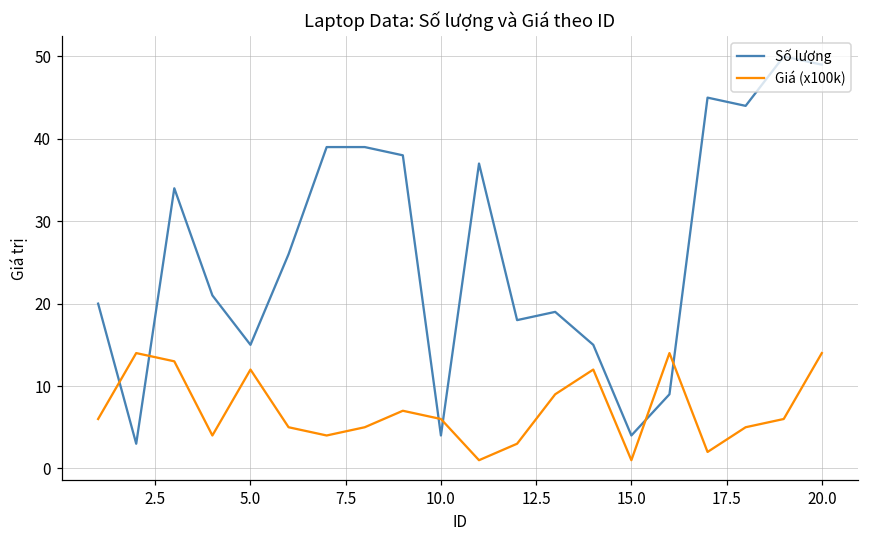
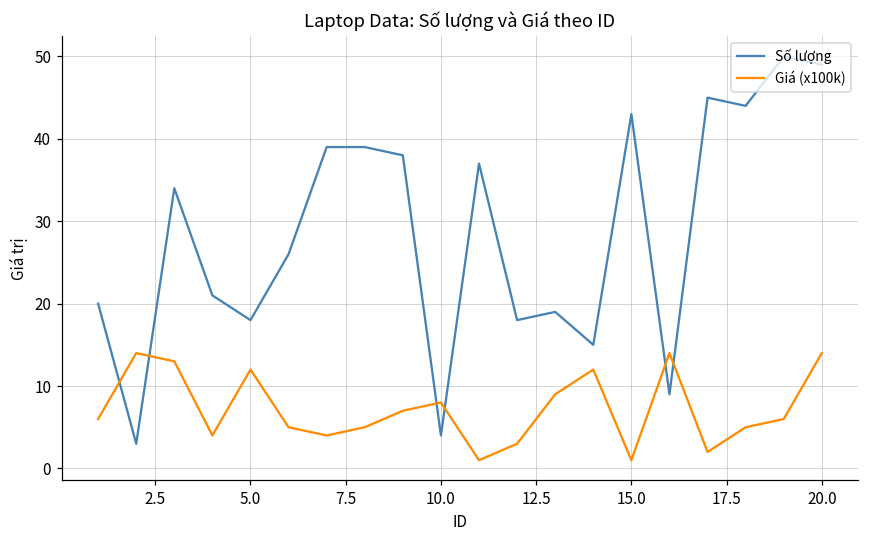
  {
    "Số lượng": {
-     "5.0": 15,
+     "5.0": 18,
      "10.0": 4,
-     "15.0": 4
+     "15.0": 43
    },
    "Giá (x100k)": {
      "5.0": 12,
-     "10.0": 6,
+     "10.0": 8,
      "15.0": 1,
      "20.0": 14
    }
  }
